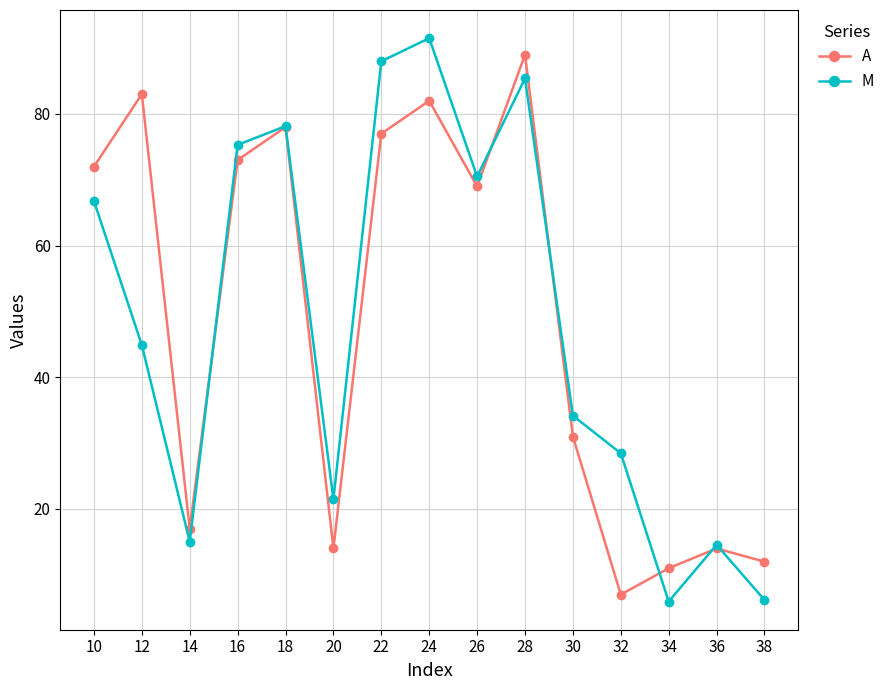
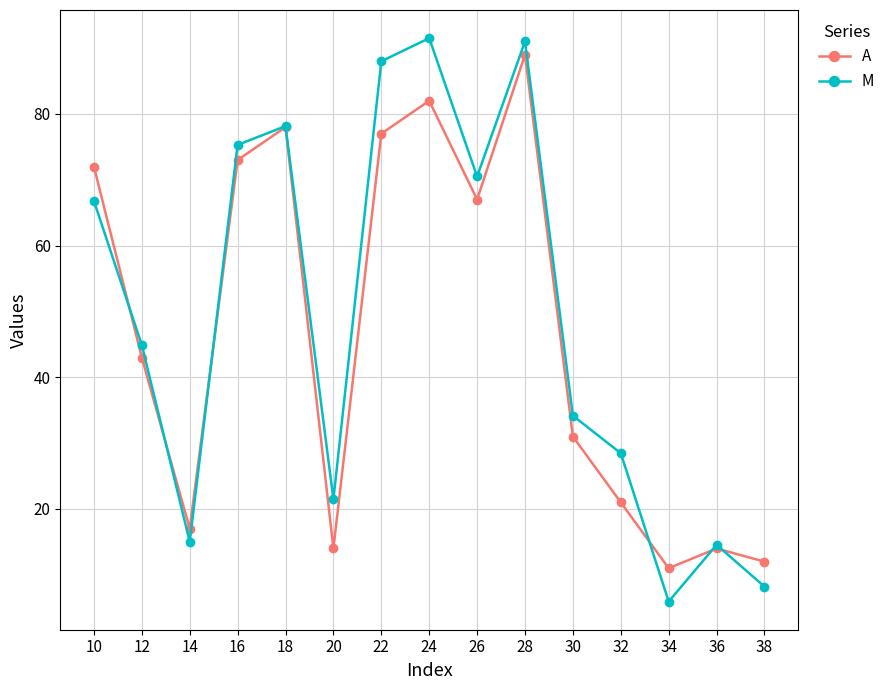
  {
    "A": {
      "10": 72,
-     "12": 83,
+     "12": 43,
      "14": 17,
      "16": 73,
      "20": 14,
      "22": 77,
      "24": 82,
-     "26": 69,
+     "26": 67,
      "28": 89,
      "30": 31,
-     "32": 7,
+     "32": 21,
      "34": 11,
      "36": 14,
      "38": 12
    },
    "M": {
      "10": 67,
      "12": 45,
      "14": 15,
      "16": 75,
      "20": 21,
      "22": 88,
      "24": 92,
      "26": 71,
-     "28": 85,
+     "28": 91,
      "30": 34,
      "32": 28,
      "34": 6,
      "36": 15,
-     "38": 6
+     "38": 8
    }
  }
